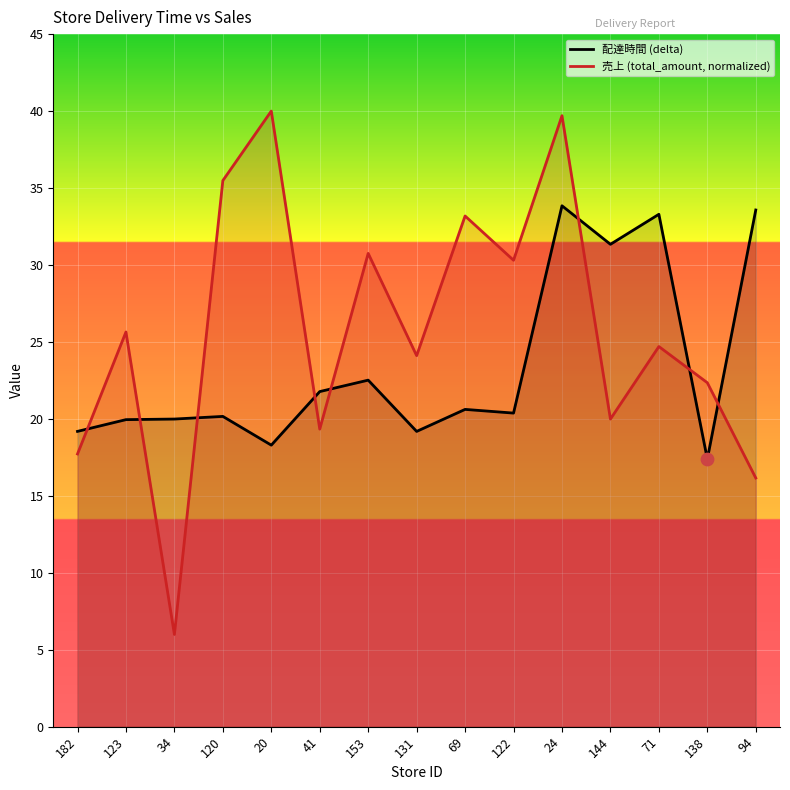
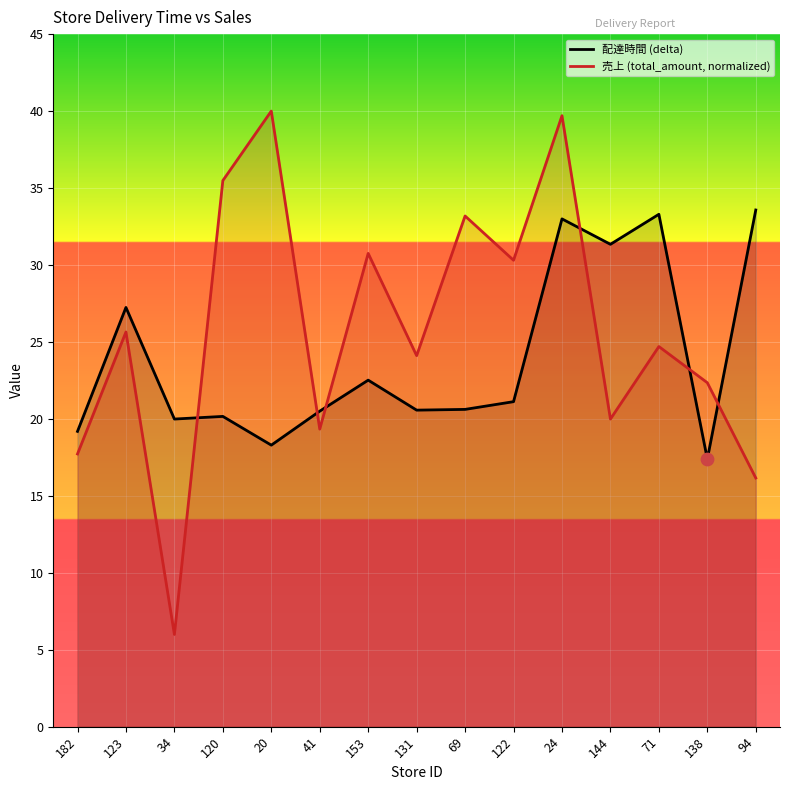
  {
    "配達時間 (delta)": {
      "182": 19.2,
-     "123": 20.0,
+     "123": 27.2,
      "34": 20.0,
      "120": 20.2,
      "20": 18.3,
-     "41": 21.8,
+     "41": 20.5,
      "153": 22.5,
-     "131": 19.2,
+     "131": 20.6,
      "69": 20.6,
-     "122": 20.4,
-     "24": 33.8,
+     "122": 21.1,
+     "24": 33.0,
      "144": 31.3,
      "71": 33.3,
      "94": 33.6
    }
  }
